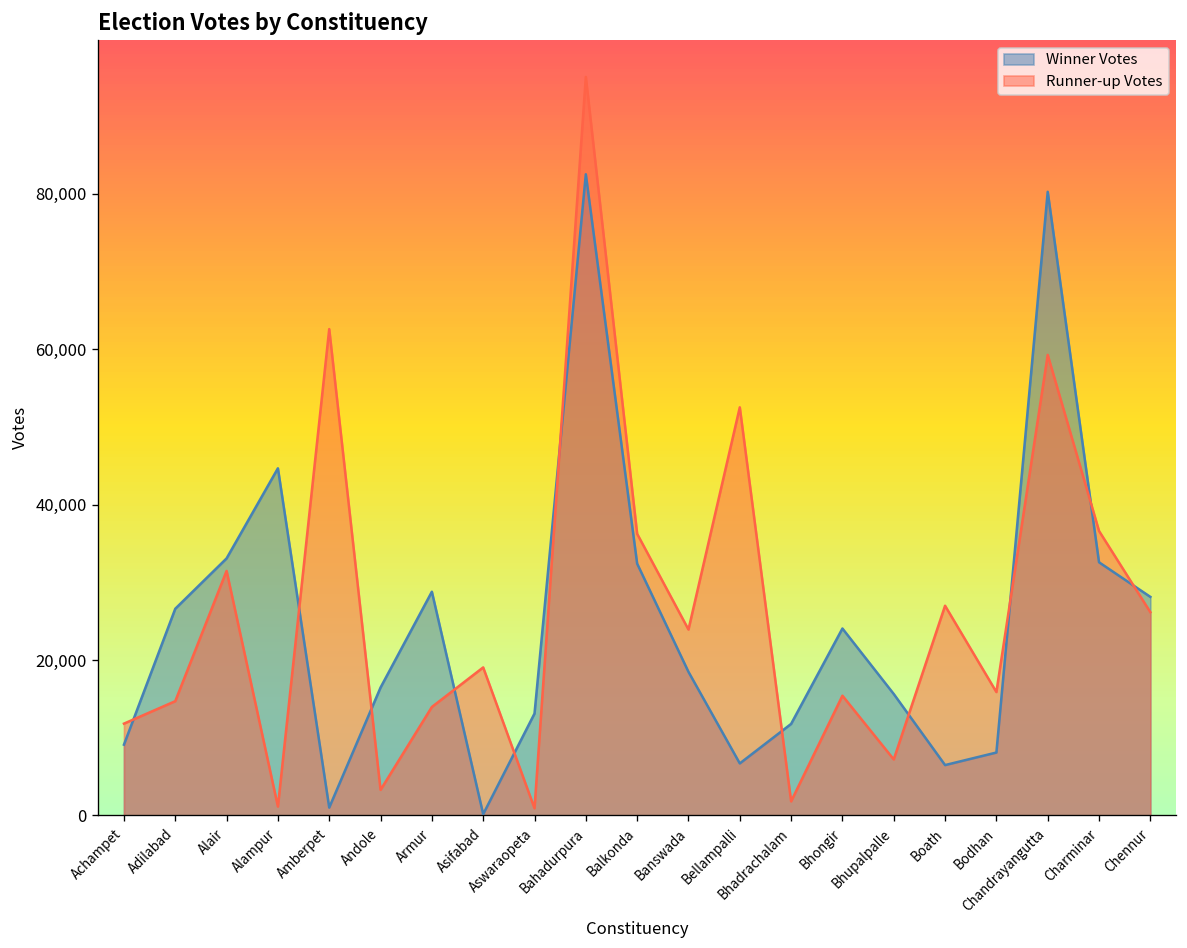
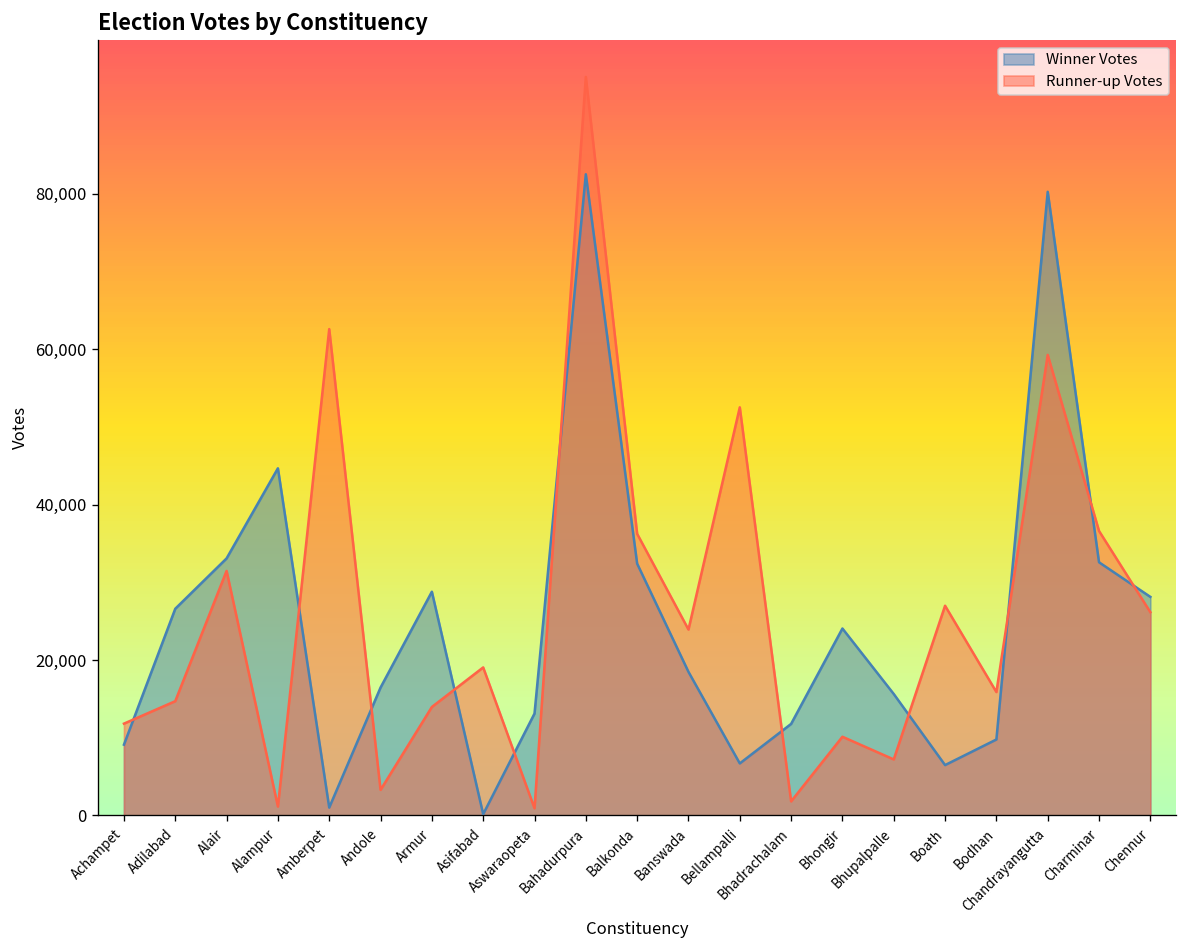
  {
    "Winner Votes": {
      "Achampet": "9,000",
      "Adilabad": "27,000",
      "Alair": "33,000",
      "Alampur": "45,000",
      "Amberpet": "1,000",
      "Andole": "16,000",
      "Armur": "29,000",
      "Asifabad": "0",
      "Aswaraopeta": "13,000",
      "Bahadurpura": "83,000",
      "Balkonda": "32,000",
      "Banswada": "18,000",
      "Bellampalli": "7,000",
      "Bhadrachalam": "12,000",
      "Bhongir": "24,000",
      "Bhupalpalle": "16,000",
      "Boath": "6,000",
-     "Bodhan": "8,000",
+     "Bodhan": "10,000",
      "Chandrayangutta": "80,000",
      "Charminar": "33,000",
      "Chennur": "28,000"
    },
    "Runner-up Votes": {
      "Achampet": "12,000",
      "Adilabad": "15,000",
      "Alair": "31,000",
      "Alampur": "1,000",
      "Amberpet": "63,000",
      "Andole": "3,000",
      "Armur": "14,000",
      "Asifabad": "19,000",
      "Aswaraopeta": "1,000",
      "Bahadurpura": "95,000",
      "Balkonda": "36,000",
      "Banswada": "24,000",
      "Bellampalli": "53,000",
      "Bhadrachalam": "2,000",
-     "Bhongir": "15,000",
+     "Bhongir": "10,000",
      "Bhupalpalle": "7,000",
      "Boath": "27,000",
      "Bodhan": "16,000",
      "Chandrayangutta": "59,000",
      "Charminar": "37,000",
      "Chennur": "26,000"
    }
  }
